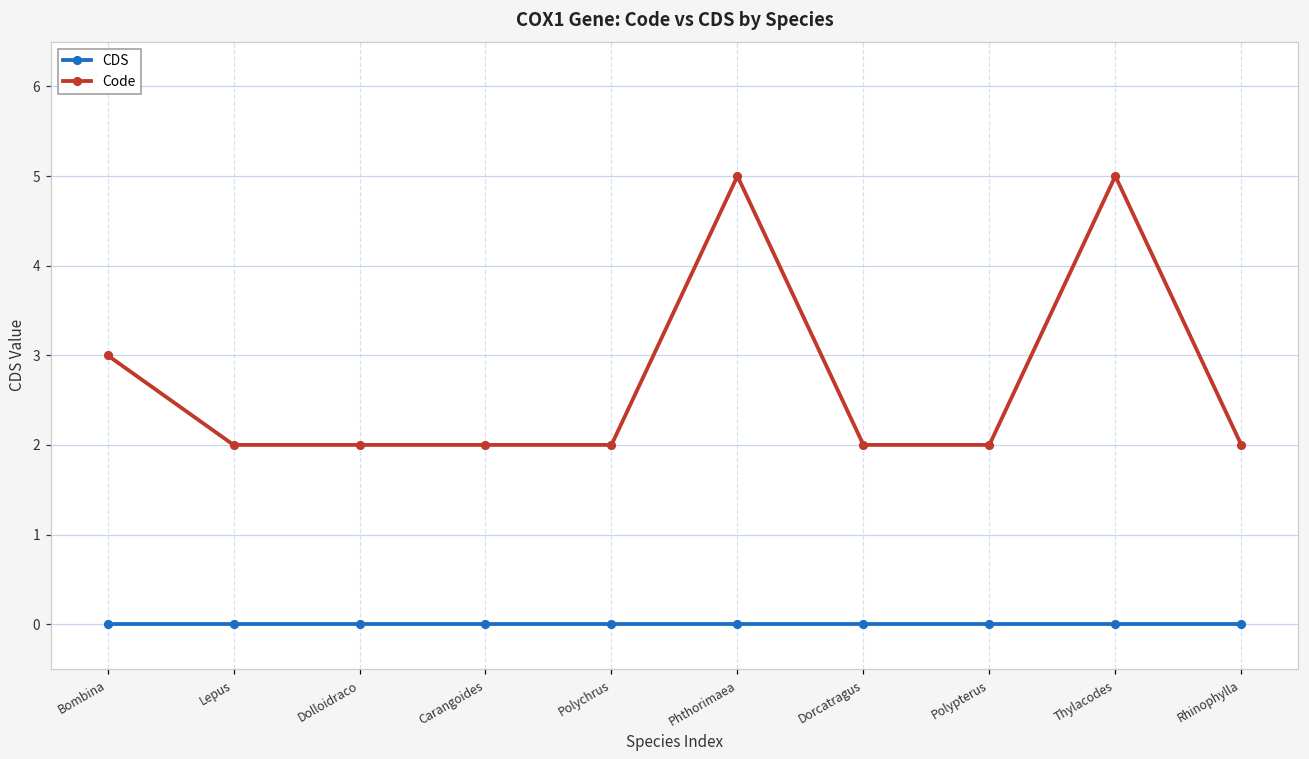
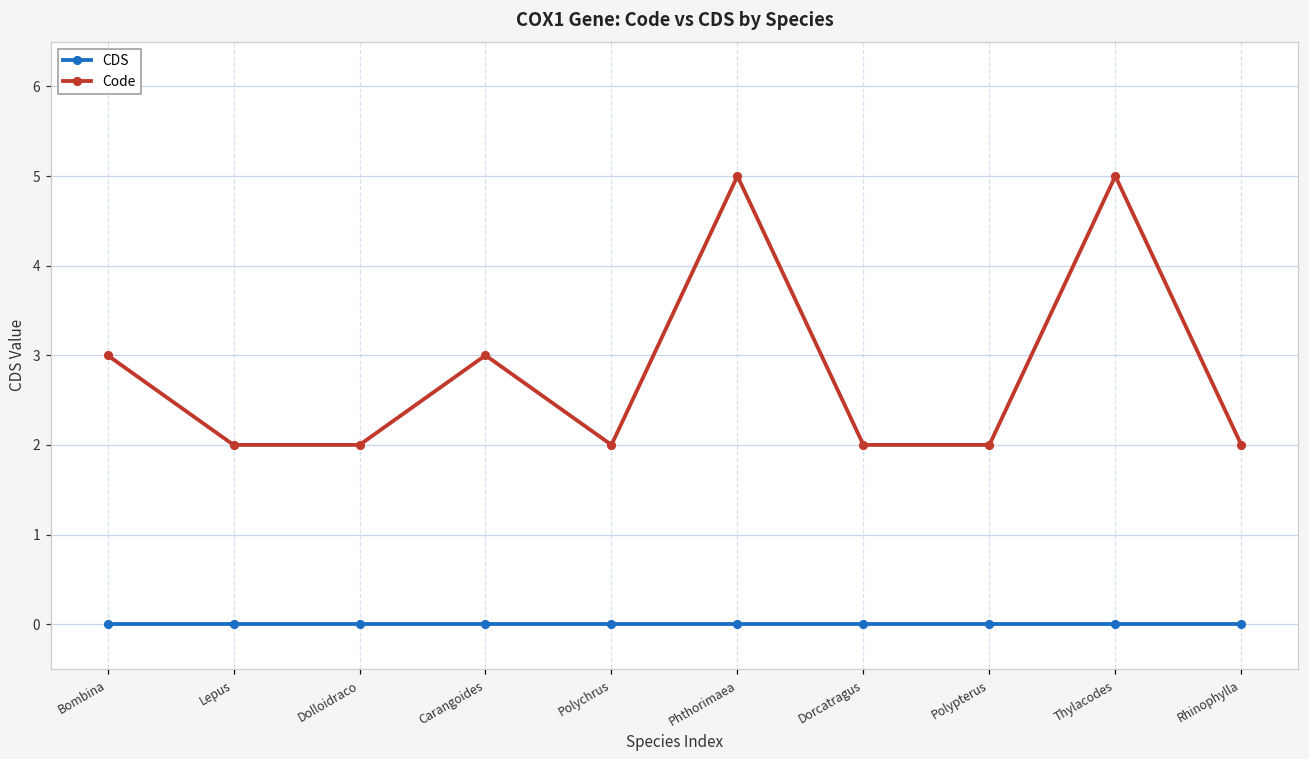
  {
    "CDS": {
      "Bombina": 0,
      "Lepus": 0,
      "Dolloidraco": 0,
      "Carangoides": 0,
      "Polychrus": 0,
      "Phthorimaea": 0,
      "Dorcatragus": 0,
      "Polypterus": 0,
      "Thylacodes": 0,
      "Rhinophylla": 0
    },
    "Code": {
      "Bombina": 3,
      "Lepus": 2,
      "Dolloidraco": 2,
-     "Carangoides": 2,
+     "Carangoides": 3,
      "Polychrus": 2,
      "Phthorimaea": 5,
      "Dorcatragus": 2,
      "Polypterus": 2,
      "Thylacodes": 5,
      "Rhinophylla": 2
    }
  }
